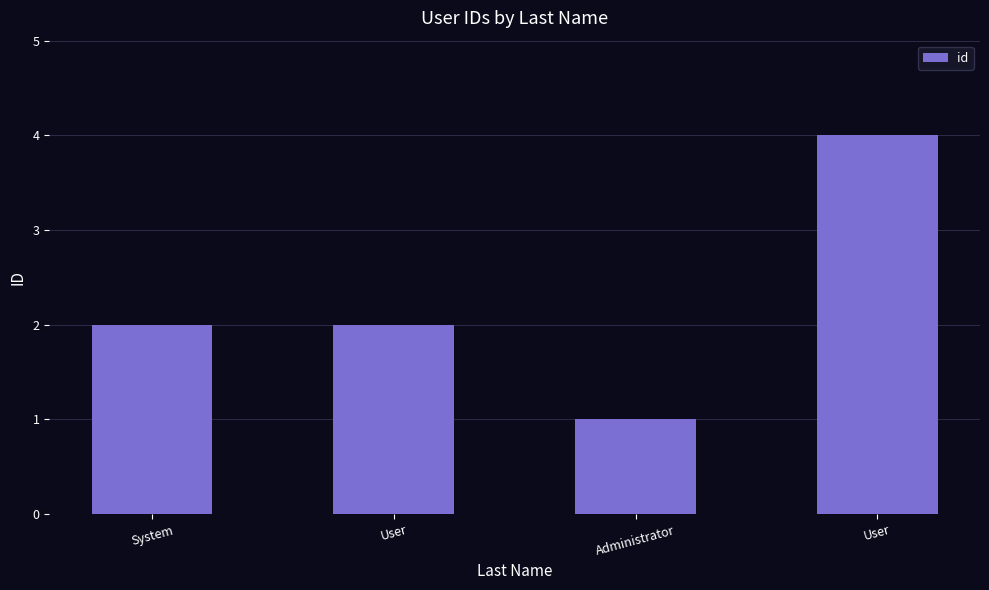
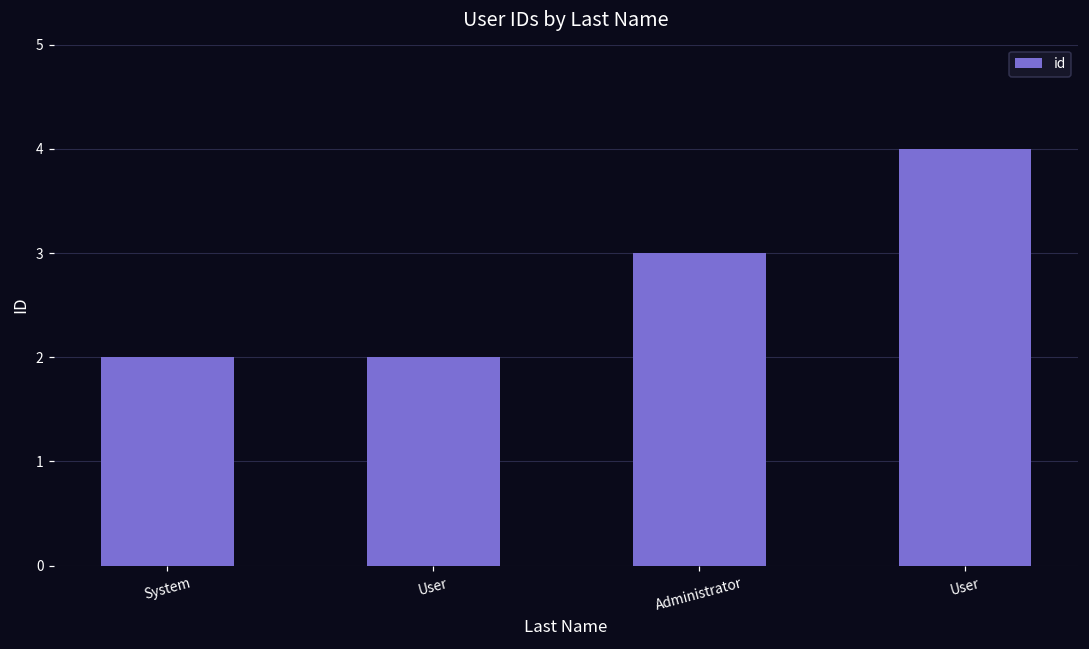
  {
    "System": 2,
-   "Administrator": 1
+   "Administrator": 3
  }
